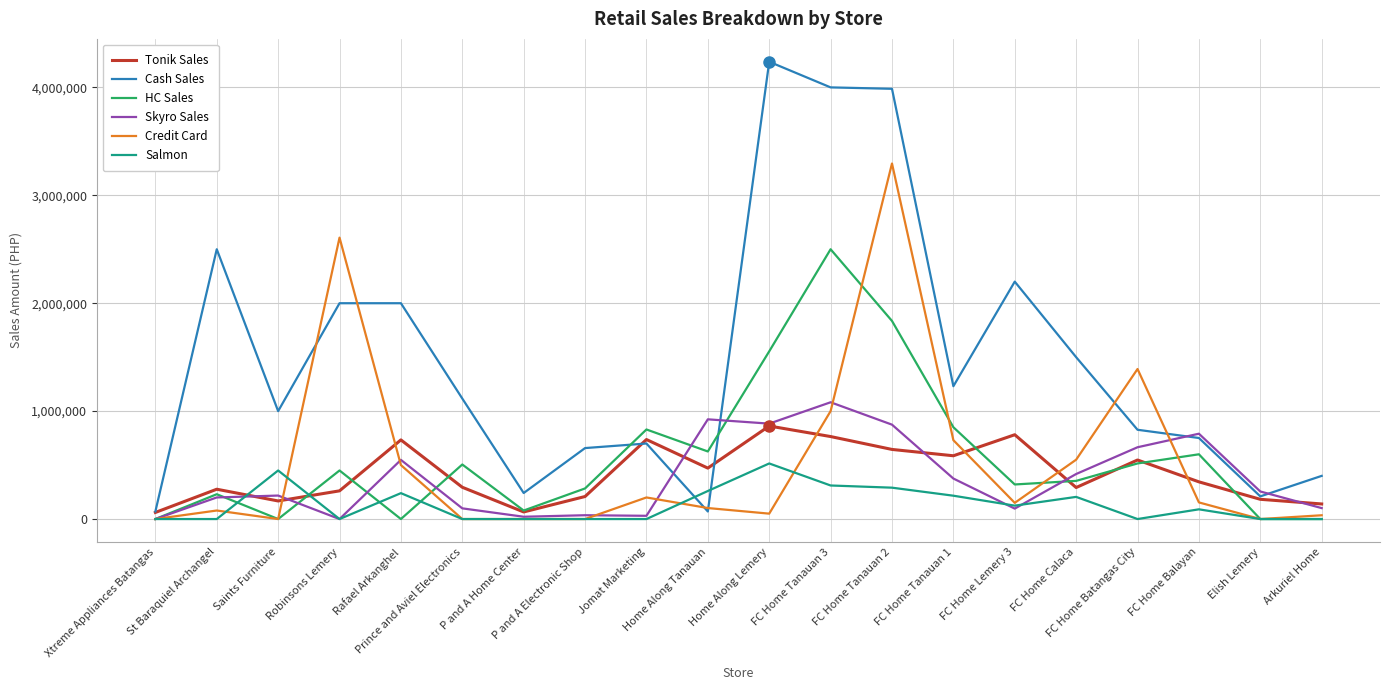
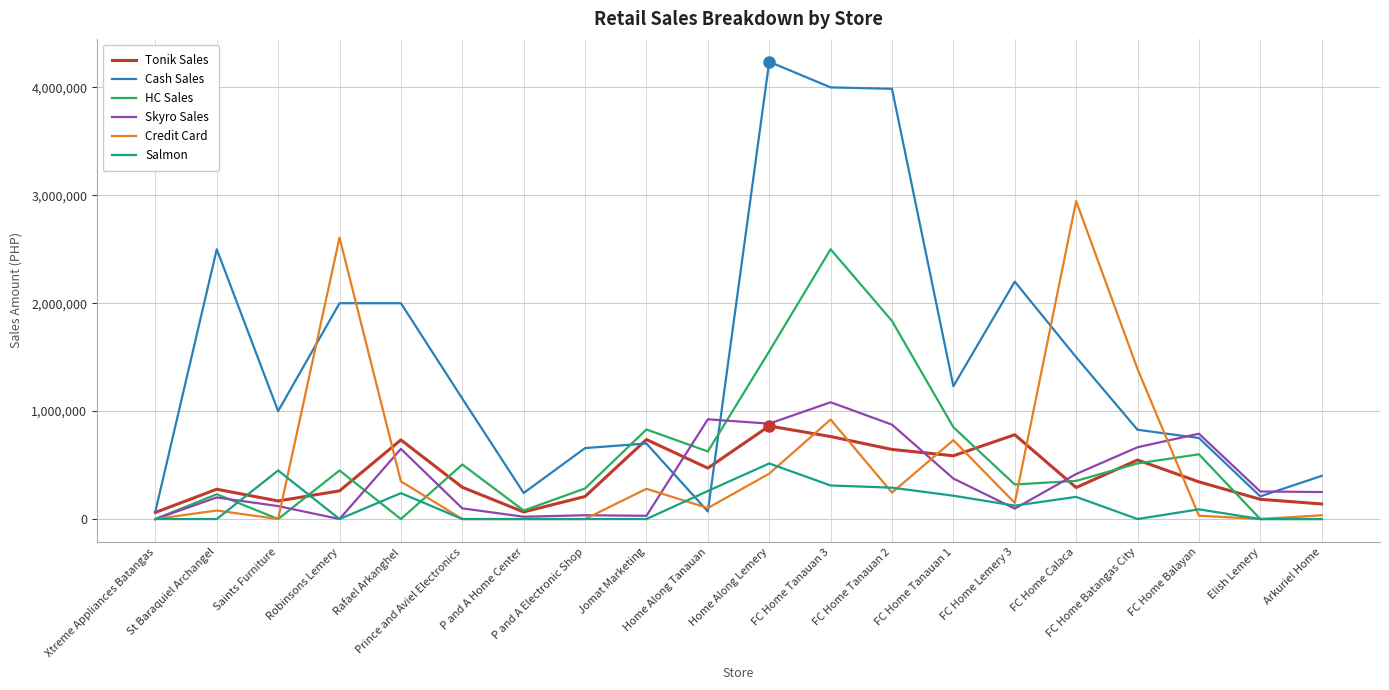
  {
    "Skyro Sales": {
      "St Baraquiel Archangel": "200,000",
-     "Saints Furniture": "220,000",
-     "Rafael Arkanghel": "550,000",
+     "Saints Furniture": "120,000",
+     "Rafael Arkanghel": "650,000",
      "Prince and Aviel Electronics": "100,000",
      "P and A Electronic Shop": "40,000",
      "Jomat Marketing": "30,000",
      "Home Along Tanauan": "920,000",
      "FC Home Tanauan 3": "1,080,000",
      "FC Home Tanauan 2": "870,000",
      "FC Home Tanauan 1": "380,000",
      "FC Home Lemery 3": "100,000",
      "FC Home Calaca": "420,000",
      "FC Home Batangas City": "670,000",
      "FC Home Balayan": "790,000",
      "Elish Lemery": "260,000",
-     "Arkuriel Home": "100,000"
+     "Arkuriel Home": "250,000"
    },
    "Credit Card": {
      "St Baraquiel Archangel": "80,000",
      "Robinsons Lemery": "2,610,000",
-     "Rafael Arkanghel": "500,000",
-     "Jomat Marketing": "200,000",
+     "Rafael Arkanghel": "350,000",
+     "Jomat Marketing": "280,000",
      "Home Along Tanauan": "100,000",
-     "Home Along Lemery": "50,000",
-     "FC Home Tanauan 3": "1,000,000",
-     "FC Home Tanauan 2": "3,290,000",
+     "Home Along Lemery": "420,000",
+     "FC Home Tanauan 3": "920,000",
+     "FC Home Tanauan 2": "250,000",
      "FC Home Tanauan 1": "730,000",
      "FC Home Lemery 3": "150,000",
-     "FC Home Calaca": "550,000",
+     "FC Home Calaca": "2,950,000",
      "FC Home Batangas City": "1,390,000",
-     "FC Home Balayan": "150,000",
+     "FC Home Balayan": "30,000",
      "Arkuriel Home": "40,000"
    }
  }
